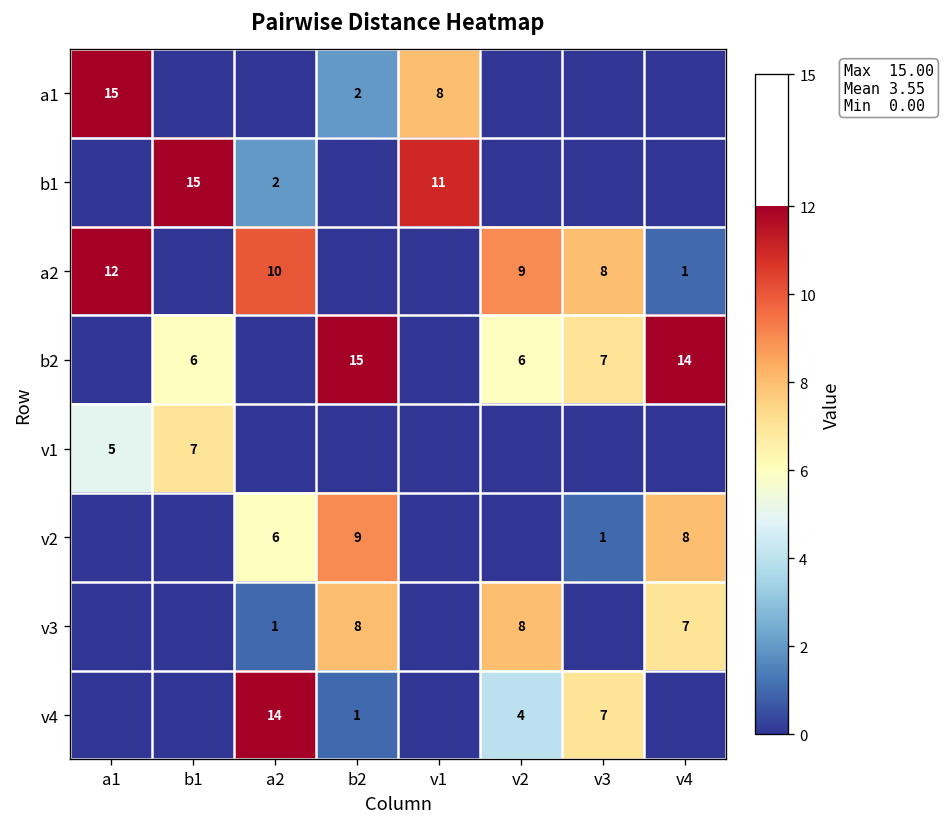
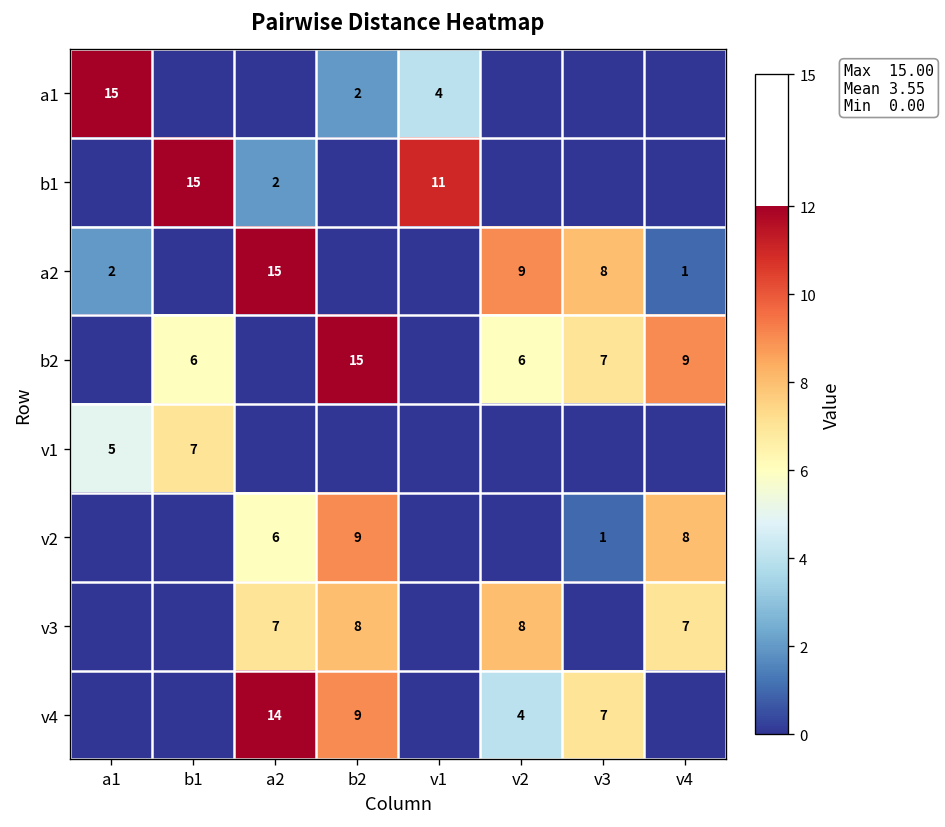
  {
    "a1": {
      "a1": 15,
      "b2": 2,
-     "v1": 8
+     "v1": 4
    },
    "b1": {
      "b1": 15,
      "a2": 2,
      "v1": 11
    },
    "a2": {
-     "a1": 12,
-     "a2": 10,
+     "a1": 2,
+     "a2": 15,
      "v2": 9,
      "v3": 8,
      "v4": 1
    },
    "b2": {
      "b1": 6,
      "b2": 15,
      "v2": 6,
      "v3": 7,
-     "v4": 14
+     "v4": 9
    },
    "v1": {
      "a1": 5,
      "b1": 7
    },
    "v2": {
      "a2": 6,
      "b2": 9,
      "v3": 1,
      "v4": 8
    },
    "v3": {
-     "a2": 1,
+     "a2": 7,
      "b2": 8,
      "v2": 8,
      "v4": 7
    },
    "v4": {
      "a2": 14,
-     "b2": 1,
+     "b2": 9,
      "v2": 4,
      "v3": 7
    }
  }
